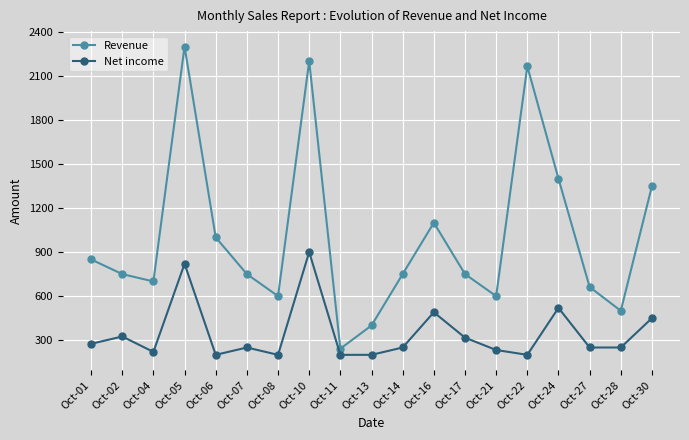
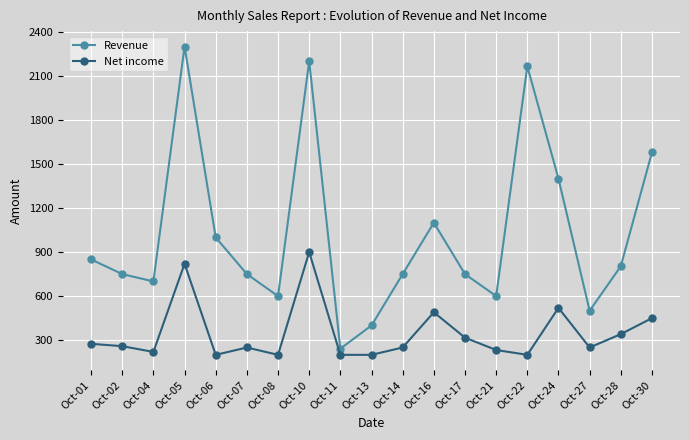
  {
    "Revenue": {
      "Oct-01": 850,
      "Oct-02": 750,
      "Oct-04": 700,
      "Oct-05": 2300,
      "Oct-06": 1000,
      "Oct-07": 750,
      "Oct-08": 600,
      "Oct-10": 2200,
      "Oct-11": 240,
      "Oct-13": 400,
      "Oct-14": 750,
      "Oct-16": 1100,
      "Oct-17": 750,
      "Oct-21": 600,
      "Oct-22": 2170,
      "Oct-24": 1400,
-     "Oct-27": 660,
-     "Oct-28": 500,
-     "Oct-30": 1350
+     "Oct-27": 500,
+     "Oct-28": 800,
+     "Oct-30": 1580
    },
    "Net income": {
      "Oct-01": 280,
-     "Oct-02": 330,
+     "Oct-02": 260,
      "Oct-04": 220,
      "Oct-05": 820,
      "Oct-06": 200,
      "Oct-07": 250,
      "Oct-08": 200,
      "Oct-10": 900,
      "Oct-11": 200,
      "Oct-13": 200,
      "Oct-14": 250,
      "Oct-16": 490,
      "Oct-17": 320,
      "Oct-21": 230,
      "Oct-22": 200,
      "Oct-24": 520,
      "Oct-27": 250,
-     "Oct-28": 250,
+     "Oct-28": 340,
      "Oct-30": 450
    }
  }
